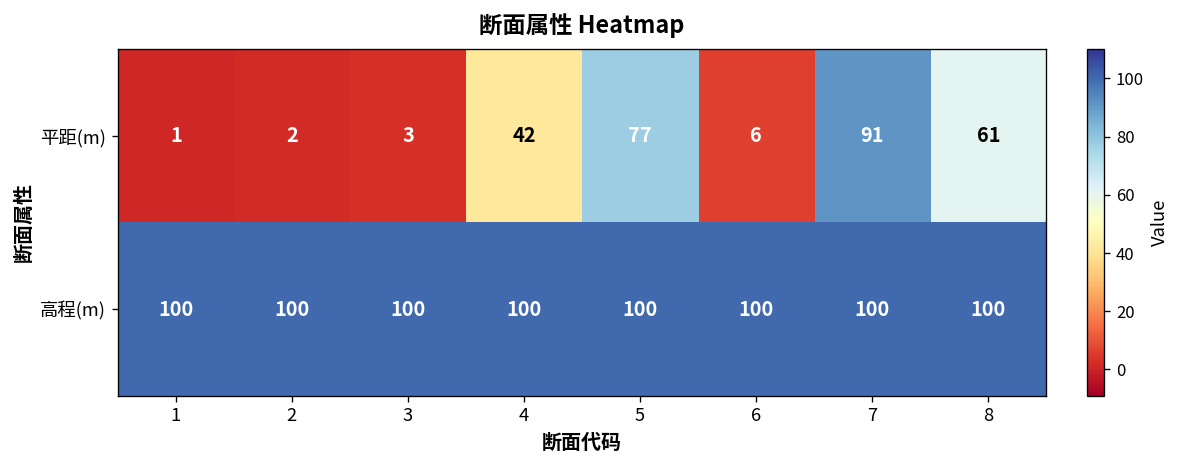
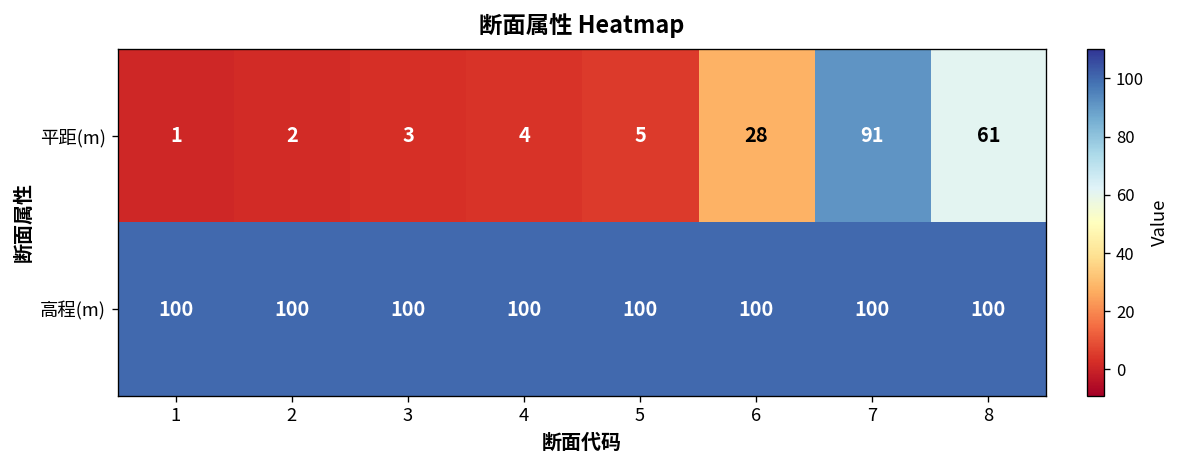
  {
    "平距(m)": {
      "1": 1,
      "2": 2,
      "3": 3,
-     "4": 42,
-     "5": 77,
-     "6": 6,
+     "4": 4,
+     "5": 5,
+     "6": 28,
      "7": 91,
      "8": 61
    },
    "高程(m)": {
      "1": 100,
      "2": 100,
      "3": 100,
      "4": 100,
      "5": 100,
      "6": 100,
      "7": 100,
      "8": 100
    }
  }
